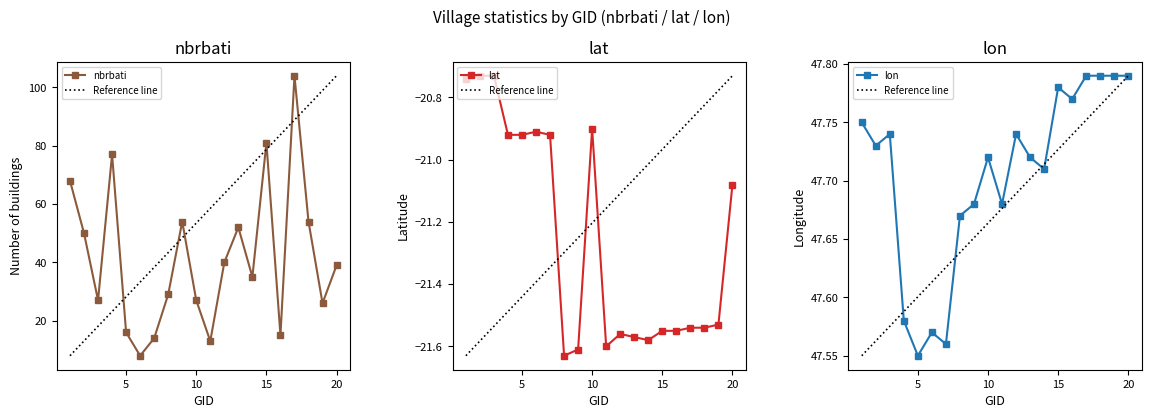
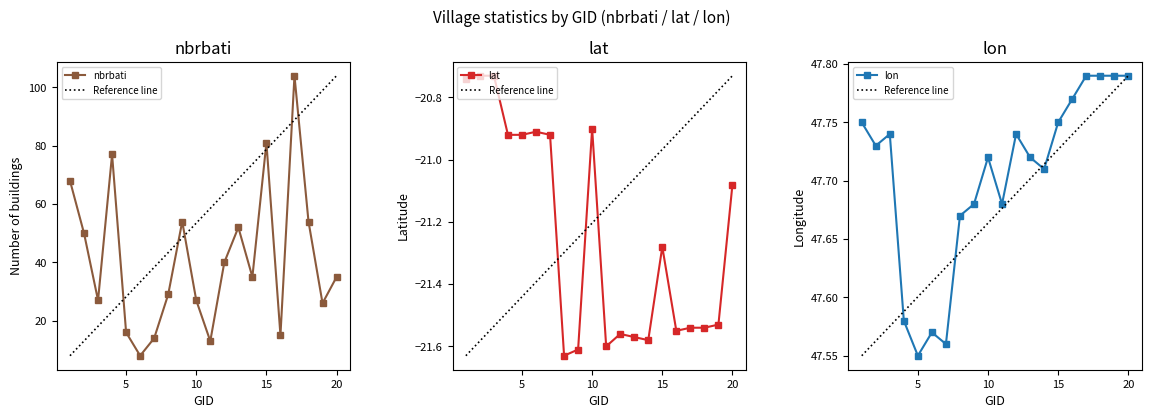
  {
    "nbrbati": {
      "nbrbati": {
        "5": 16,
        "10": 27,
        "15": 81,
-       "20": 39
+       "20": 35
      },
      "Reference line": {
        "20": 104
      }
    },
    "lat": {
      "lat": {
        "5": -20.92,
        "10": -20.90,
-       "15": -21.55,
+       "15": -21.28,
        "20": -21.08
      },
      "Reference line": {
        "20": -20.73
      }
    },
    "lon": {
      "lon": {
        "5": 47.55,
        "10": 47.72,
-       "15": 47.78
+       "15": 47.75
      }
    }
  }
